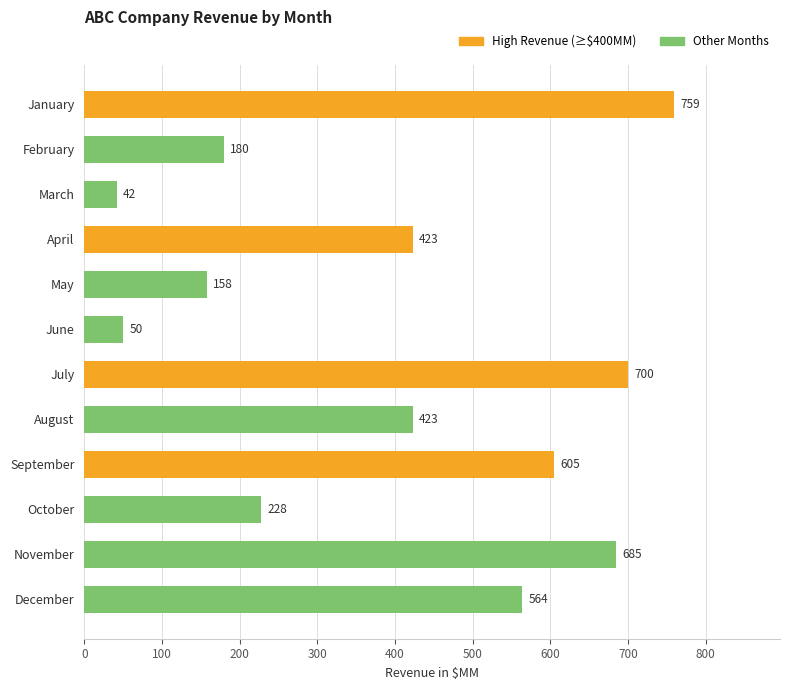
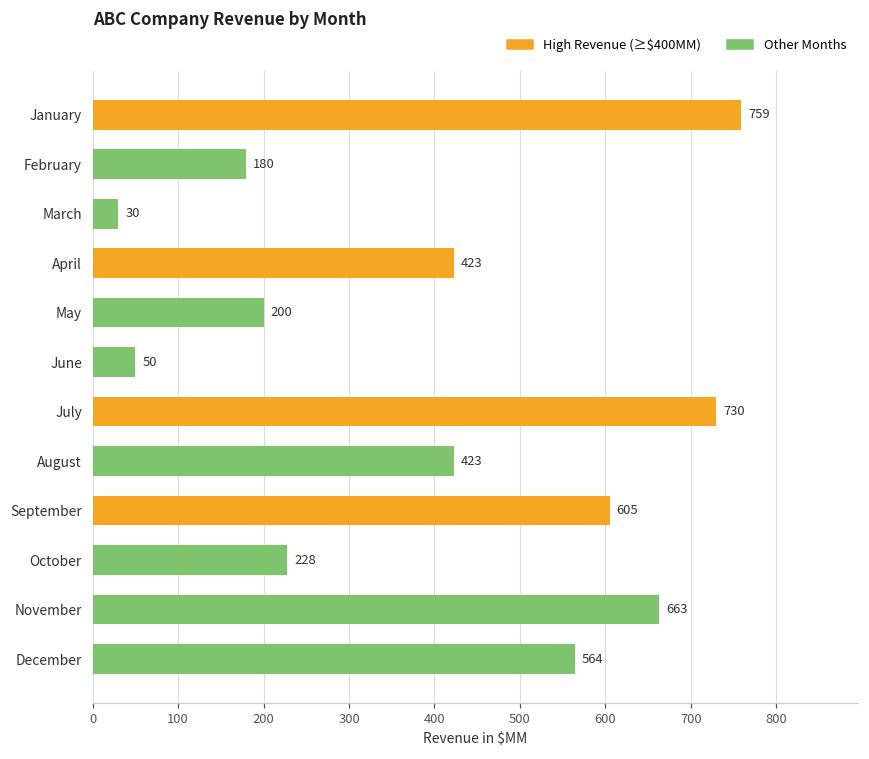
  {
    "January": 759,
    "February": 180,
-   "March": 42,
+   "March": 30,
    "April": 423,
-   "May": 158,
+   "May": 200,
    "June": 50,
-   "July": 700,
+   "July": 730,
    "August": 423,
    "September": 605,
    "October": 228,
-   "November": 685,
+   "November": 663,
    "December": 564
  }
